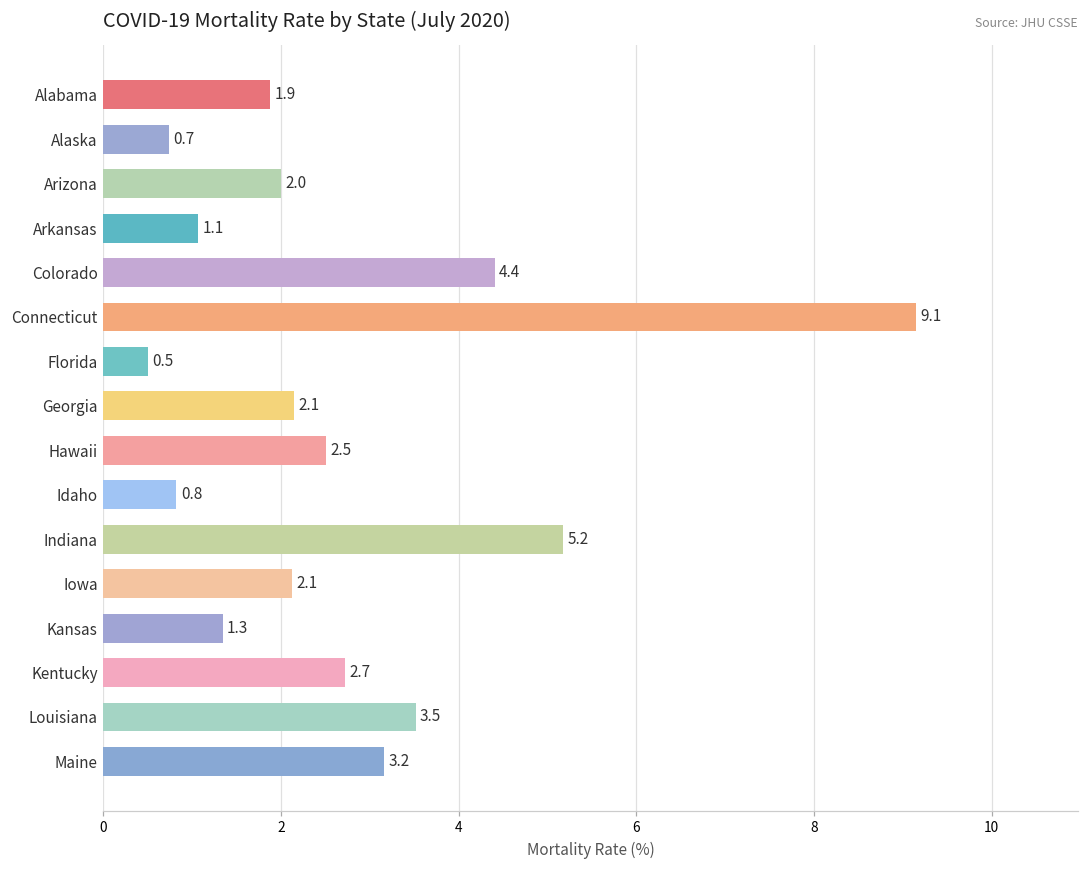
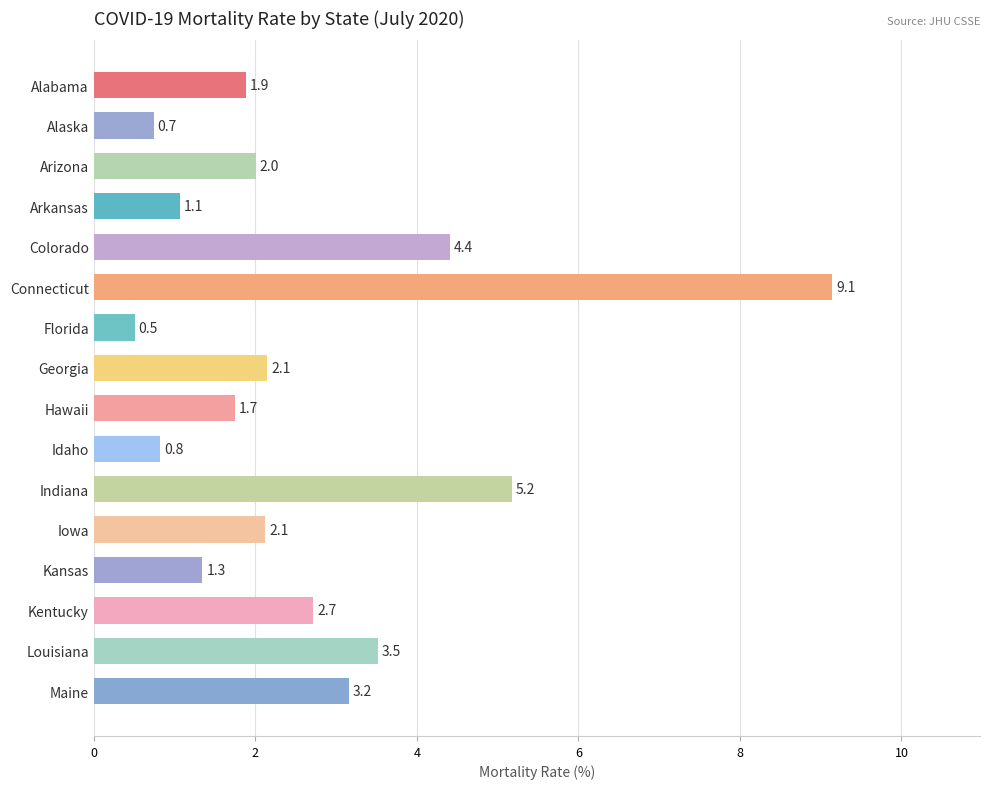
  {
    "Alabama": 1.9,
    "Alaska": 0.7,
    "Arizona": 2.0,
    "Arkansas": 1.1,
    "Colorado": 4.4,
    "Connecticut": 9.1,
    "Florida": 0.5,
    "Georgia": 2.1,
-   "Hawaii": 2.5,
+   "Hawaii": 1.7,
    "Idaho": 0.8,
    "Indiana": 5.2,
    "Iowa": 2.1,
    "Kansas": 1.3,
    "Kentucky": 2.7,
    "Louisiana": 3.5,
    "Maine": 3.2
  }
